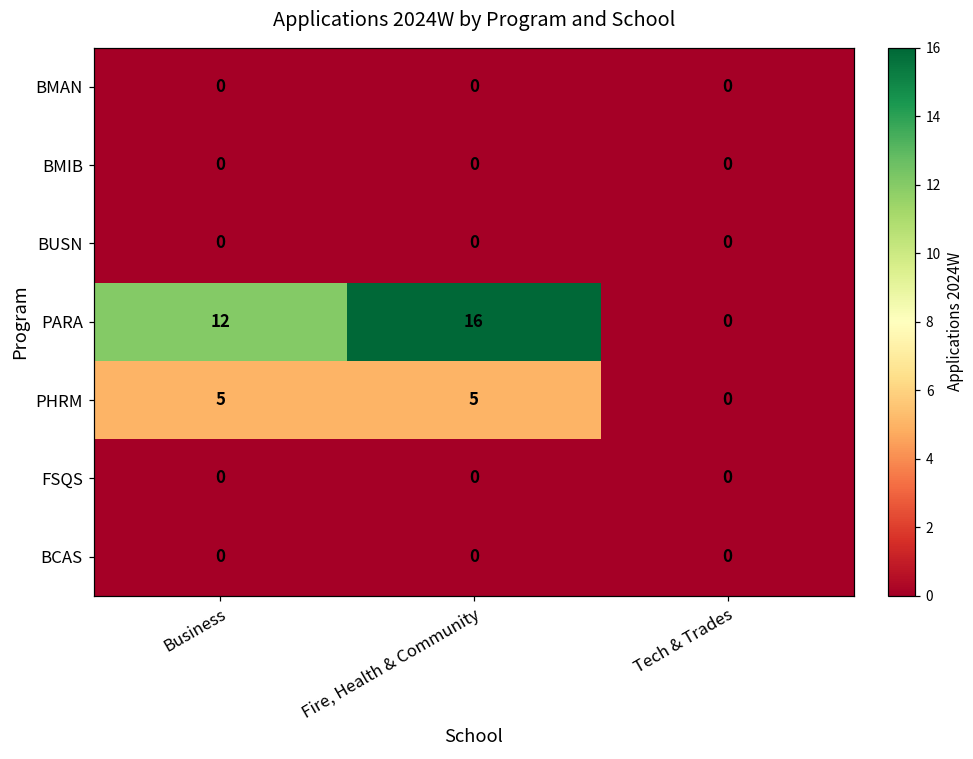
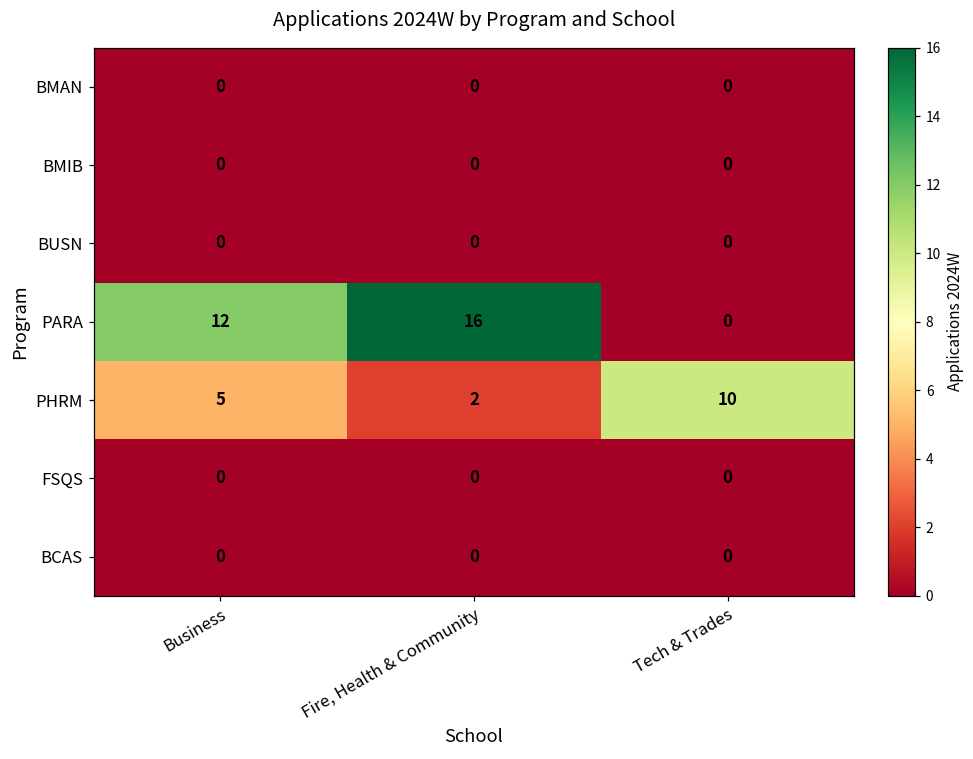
  {
    "BMAN": {
      "Business": 0,
      "Fire, Health & Community": 0,
      "Tech & Trades": 0
    },
    "BMIB": {
      "Business": 0,
      "Fire, Health & Community": 0,
      "Tech & Trades": 0
    },
    "BUSN": {
      "Business": 0,
      "Fire, Health & Community": 0,
      "Tech & Trades": 0
    },
    "PARA": {
      "Business": 12,
      "Fire, Health & Community": 16,
      "Tech & Trades": 0
    },
    "PHRM": {
      "Business": 5,
-     "Fire, Health & Community": 5,
-     "Tech & Trades": 0
+     "Fire, Health & Community": 2,
+     "Tech & Trades": 10
    },
    "FSQS": {
      "Business": 0,
      "Fire, Health & Community": 0,
      "Tech & Trades": 0
    },
    "BCAS": {
      "Business": 0,
      "Fire, Health & Community": 0,
      "Tech & Trades": 0
    }
  }
